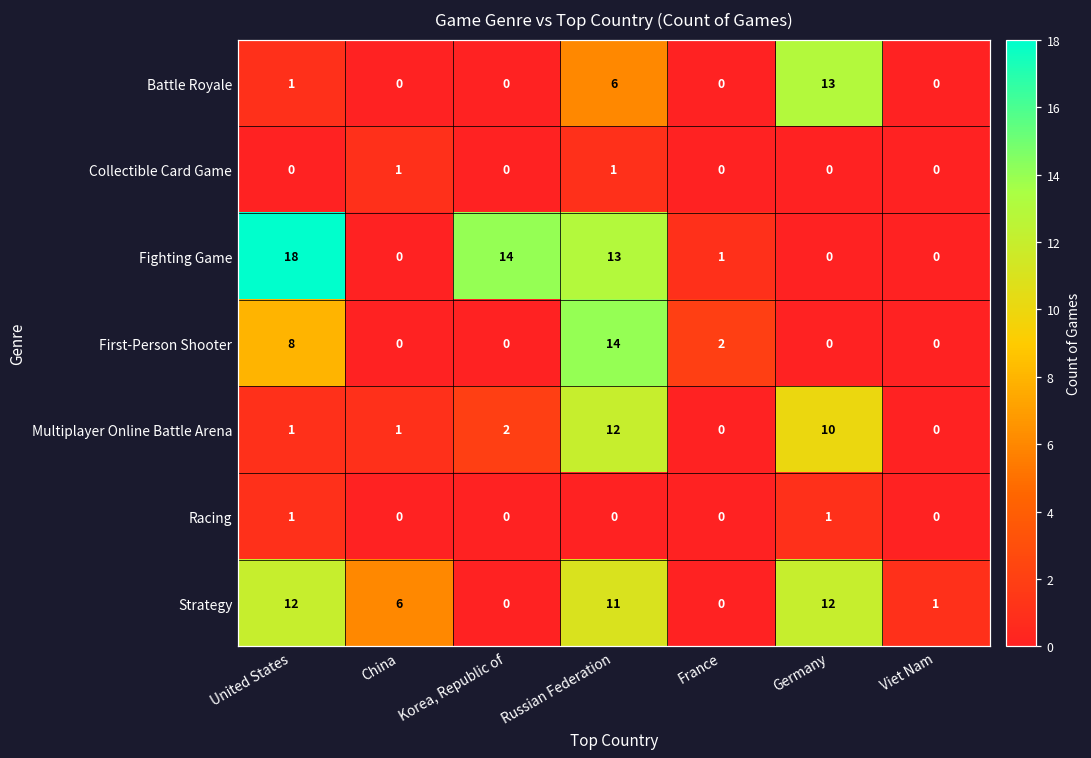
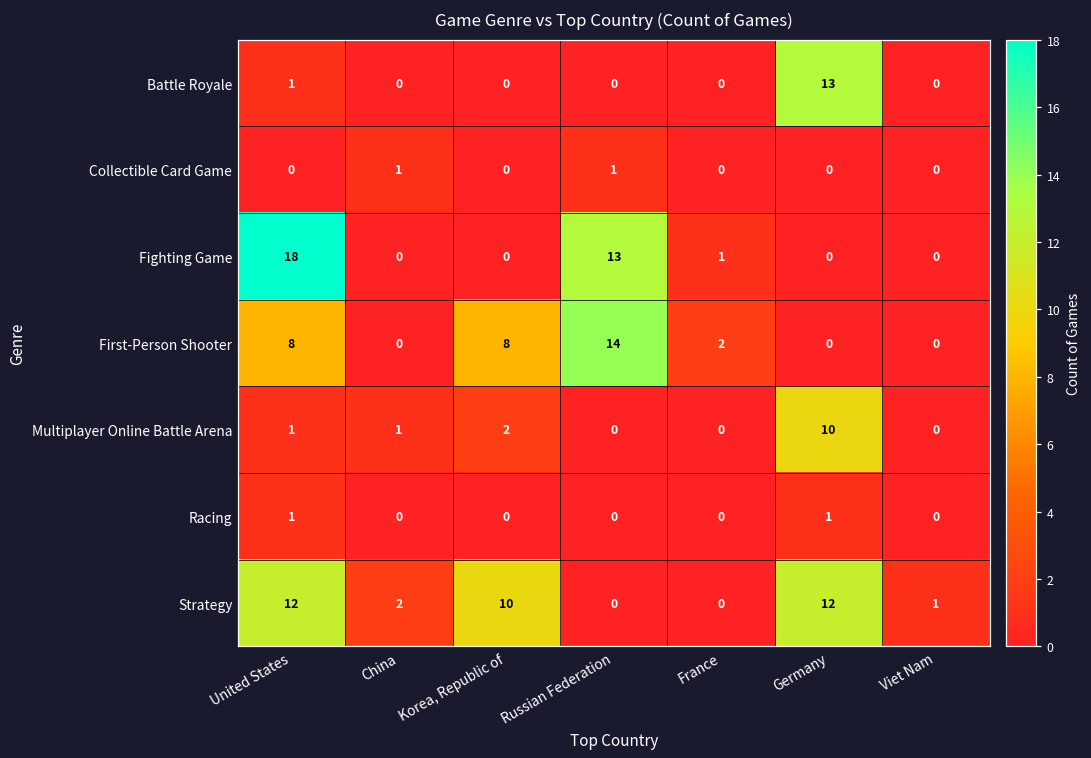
  {
    "Battle Royale": {
      "United States": 1,
      "China": 0,
      "Korea, Republic of": 0,
-     "Russian Federation": 6,
+     "Russian Federation": 0,
      "France": 0,
      "Germany": 13,
      "Viet Nam": 0
    },
    "Collectible Card Game": {
      "United States": 0,
      "China": 1,
      "Korea, Republic of": 0,
      "Russian Federation": 1,
      "France": 0,
      "Germany": 0,
      "Viet Nam": 0
    },
    "Fighting Game": {
      "United States": 18,
      "China": 0,
-     "Korea, Republic of": 14,
+     "Korea, Republic of": 0,
      "Russian Federation": 13,
      "France": 1,
      "Germany": 0,
      "Viet Nam": 0
    },
    "First-Person Shooter": {
      "United States": 8,
      "China": 0,
-     "Korea, Republic of": 0,
+     "Korea, Republic of": 8,
      "Russian Federation": 14,
      "France": 2,
      "Germany": 0,
      "Viet Nam": 0
    },
    "Multiplayer Online Battle Arena": {
      "United States": 1,
      "China": 1,
      "Korea, Republic of": 2,
-     "Russian Federation": 12,
+     "Russian Federation": 0,
      "France": 0,
      "Germany": 10,
      "Viet Nam": 0
    },
    "Racing": {
      "United States": 1,
      "China": 0,
      "Korea, Republic of": 0,
      "Russian Federation": 0,
      "France": 0,
      "Germany": 1,
      "Viet Nam": 0
    },
    "Strategy": {
      "United States": 12,
-     "China": 6,
-     "Korea, Republic of": 0,
-     "Russian Federation": 11,
+     "China": 2,
+     "Korea, Republic of": 10,
+     "Russian Federation": 0,
      "France": 0,
      "Germany": 12,
      "Viet Nam": 1
    }
  }
